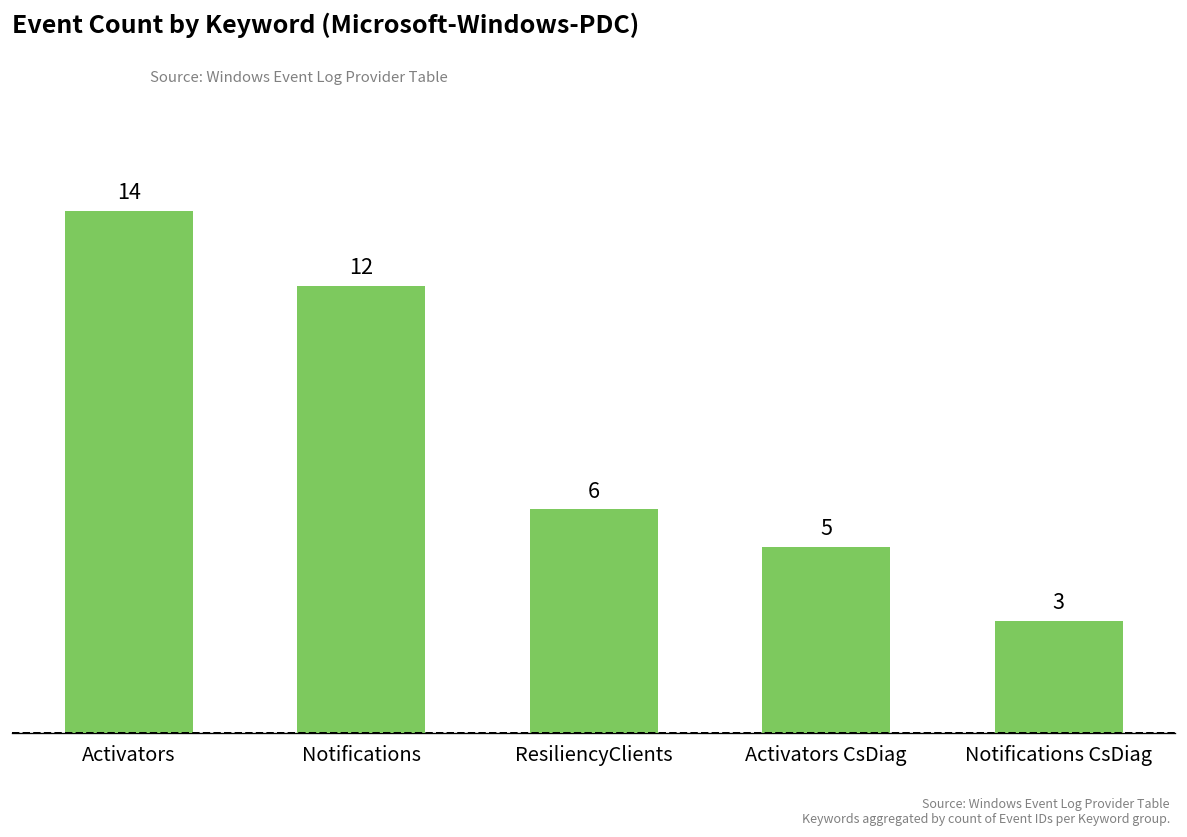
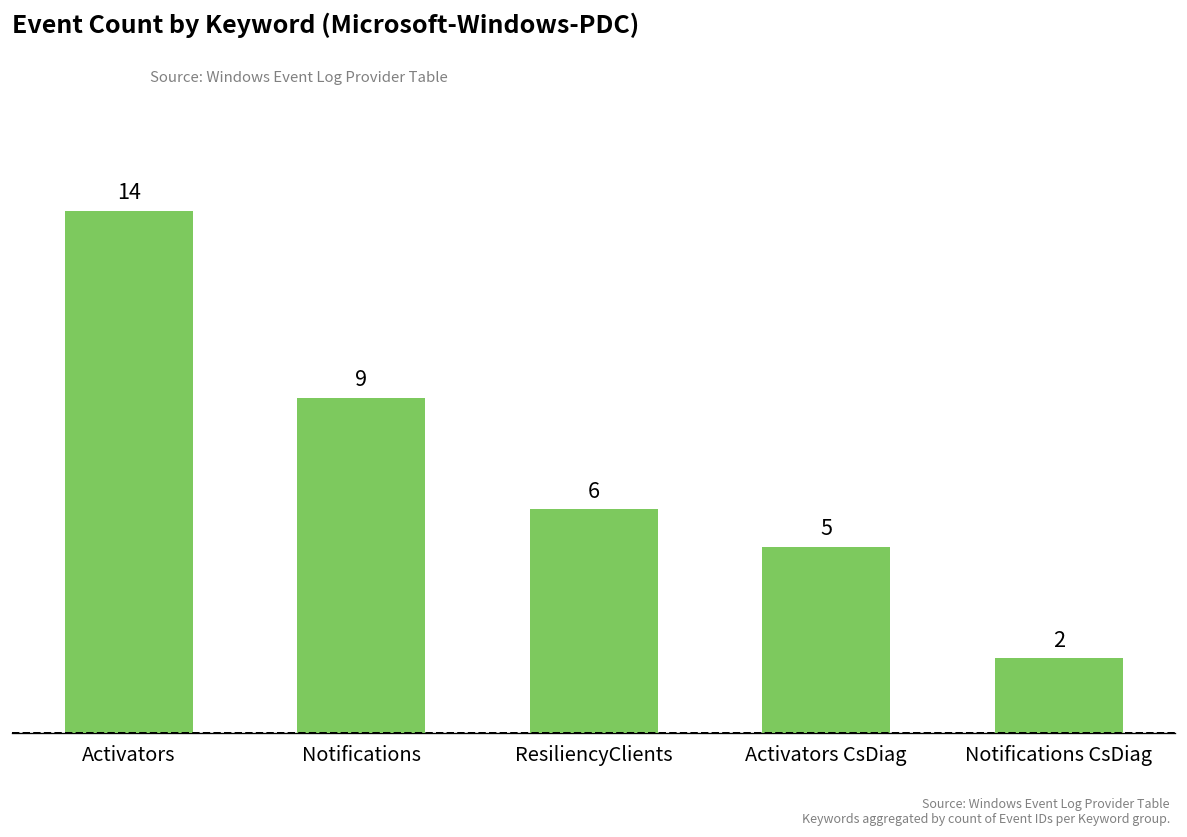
  {
    "Activators": 14,
-   "Notifications": 12,
+   "Notifications": 9,
    "ResiliencyClients": 6,
    "Activators CsDiag": 5,
-   "Notifications CsDiag": 3
+   "Notifications CsDiag": 2
  }
